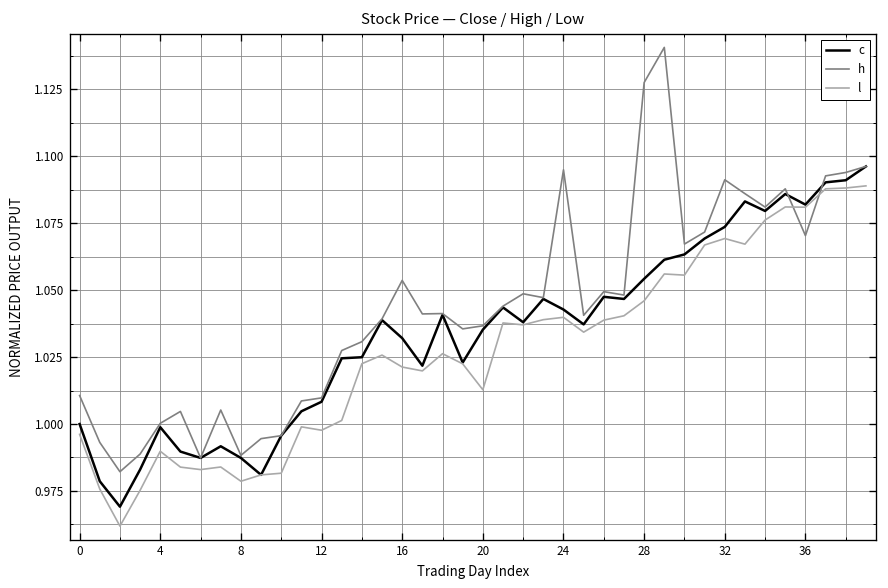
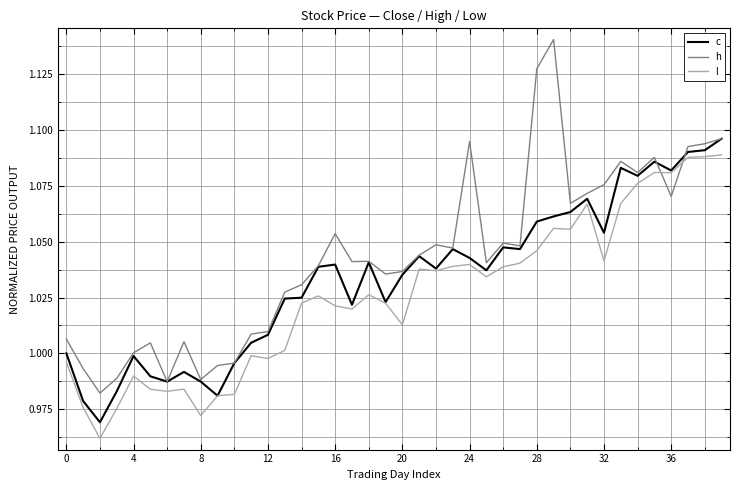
  {
    "c": {
      "0": 1.000,
      "4": 0.999,
      "12": 1.008,
-     "16": 1.032,
+     "16": 1.040,
      "20": 1.035,
      "24": 1.043,
-     "28": 1.054,
-     "32": 1.074
+     "28": 1.059,
+     "32": 1.054
    },
    "h": {
-     "0": 1.011,
+     "0": 1.006,
      "4": 1.000,
      "12": 1.010,
      "16": 1.054,
      "20": 1.037,
      "24": 1.095,
      "28": 1.127,
-     "32": 1.091,
+     "32": 1.076,
      "36": 1.070
    },
    "l": {
      "0": 0.996,
      "4": 0.990,
-     "8": 0.979,
+     "8": 0.972,
      "12": 0.998,
      "16": 1.021,
      "20": 1.013,
      "24": 1.040,
      "28": 1.046,
-     "32": 1.069
+     "32": 1.041
    }
  }
